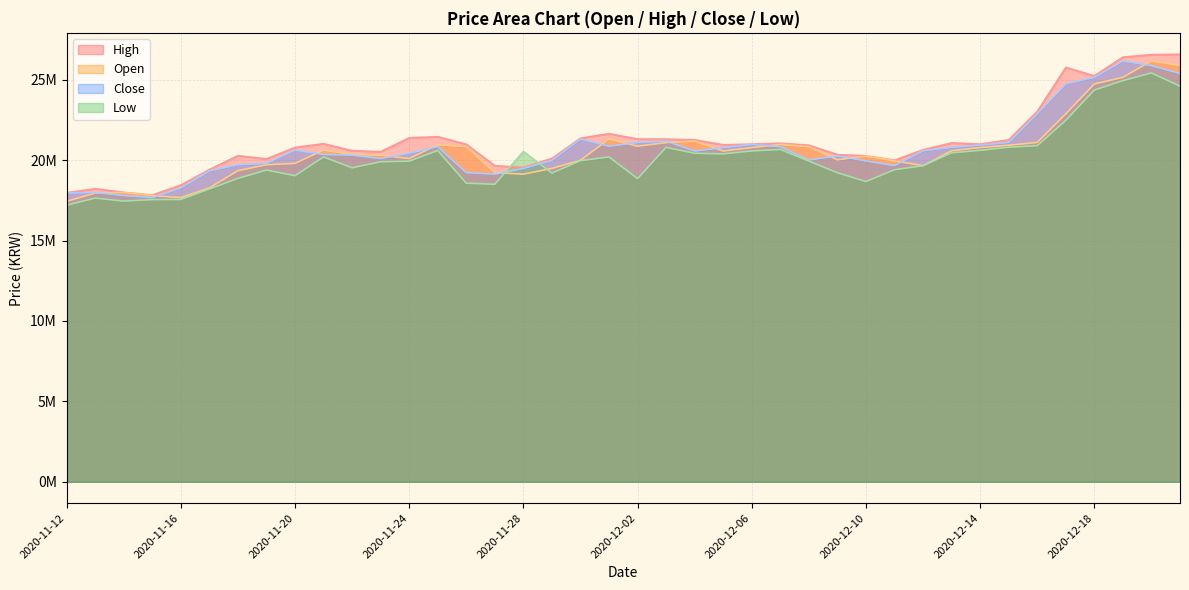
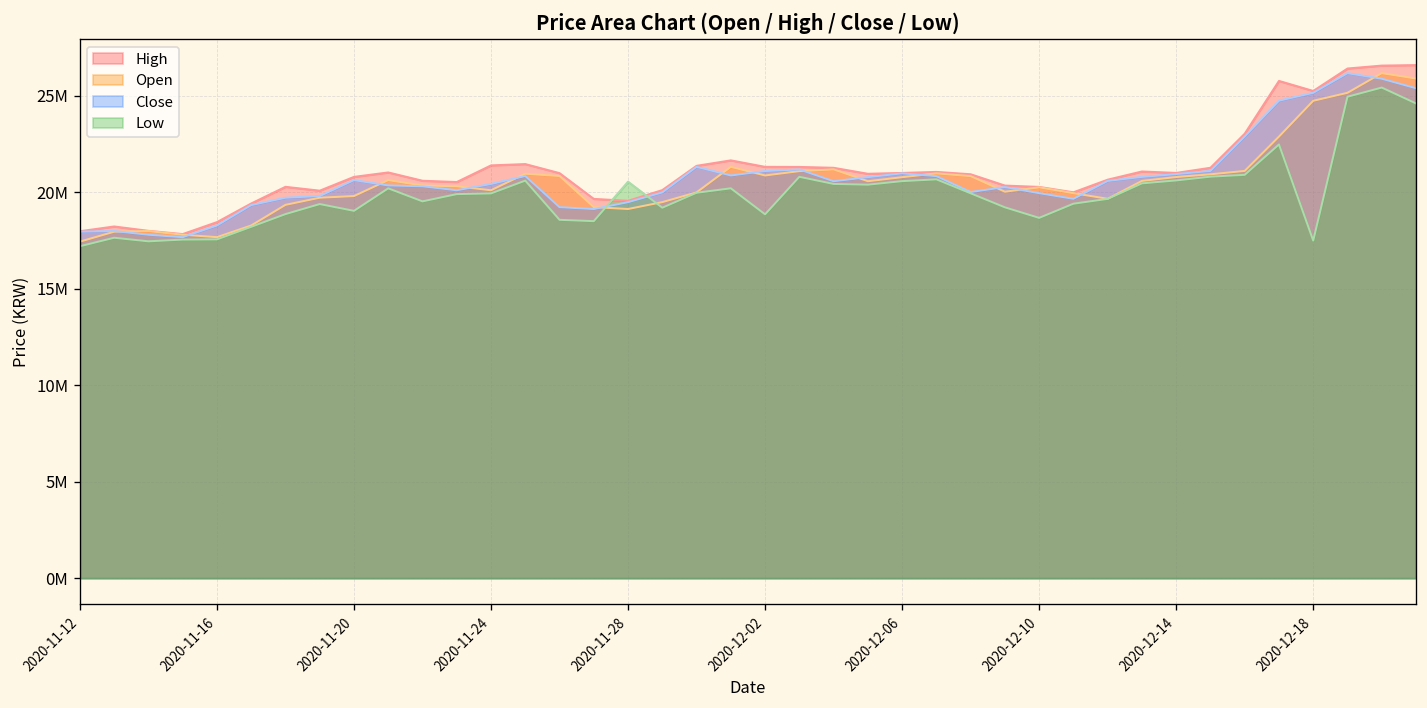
  {
    "Close": {
      "2020-11-16": 18300000,
      "2020-11-20": 20600000,
      "2020-11-24": 20400000,
      "2020-12-02": 21100000,
      "2020-12-10": 20000000
    },
    "Low": {
      "2020-11-12": 17200000,
      "2020-11-20": 19000000,
      "2020-11-24": 19900000,
      "2020-11-28": 20500000,
      "2020-12-02": 18900000,
      "2020-12-06": 20600000,
      "2020-12-10": 18700000,
      "2020-12-14": 20600000,
-     "2020-12-18": 24400000
+     "2020-12-18": 17500000
    }
  }
